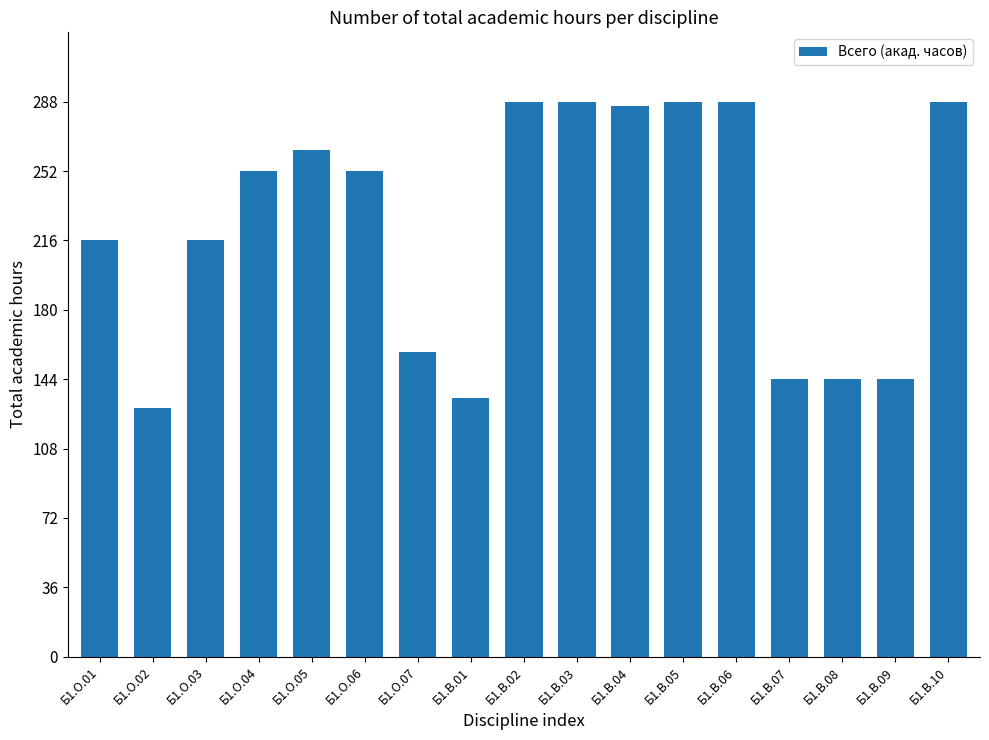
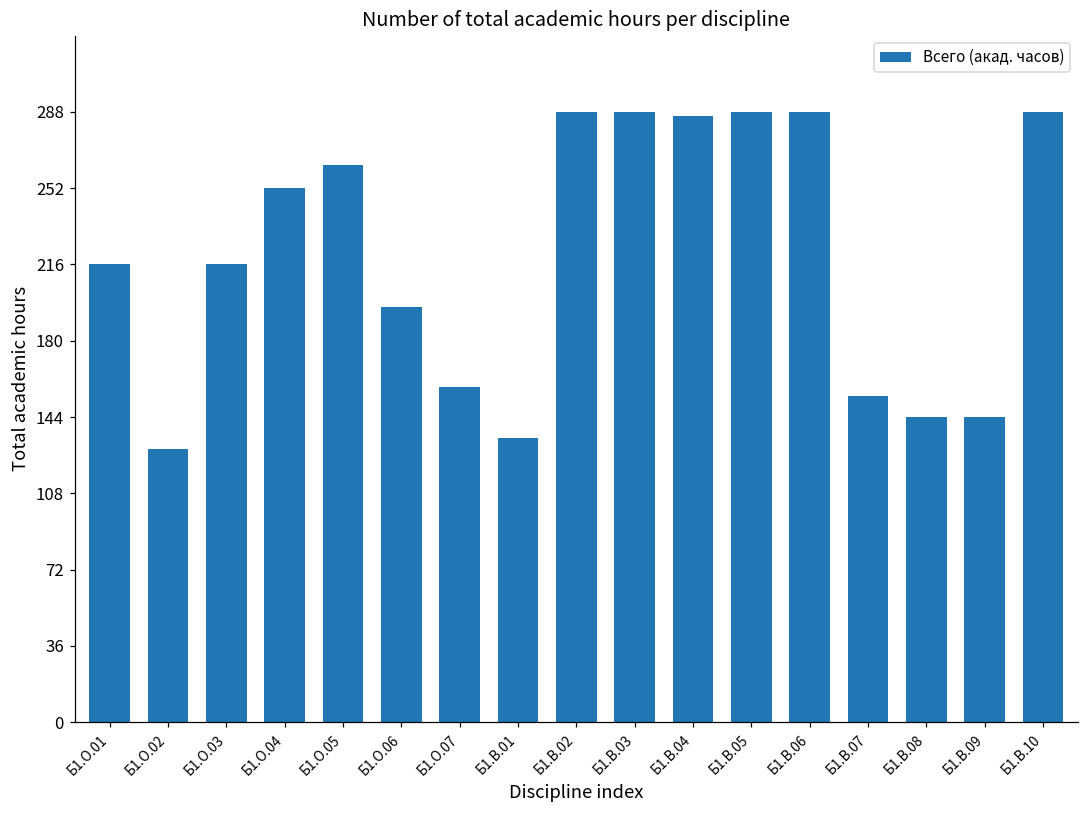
  {
    "Б1.О.01": 216,
    "Б1.О.02": 129,
    "Б1.О.03": 216,
    "Б1.О.04": 252,
    "Б1.О.05": 263,
-   "Б1.О.06": 252,
+   "Б1.О.06": 196,
    "Б1.О.07": 158,
    "Б1.В.01": 134,
    "Б1.В.02": 288,
    "Б1.В.03": 288,
    "Б1.В.04": 286,
    "Б1.В.05": 288,
    "Б1.В.06": 288,
-   "Б1.В.07": 144,
+   "Б1.В.07": 154,
    "Б1.В.08": 144,
    "Б1.В.09": 144,
    "Б1.В.10": 288
  }
